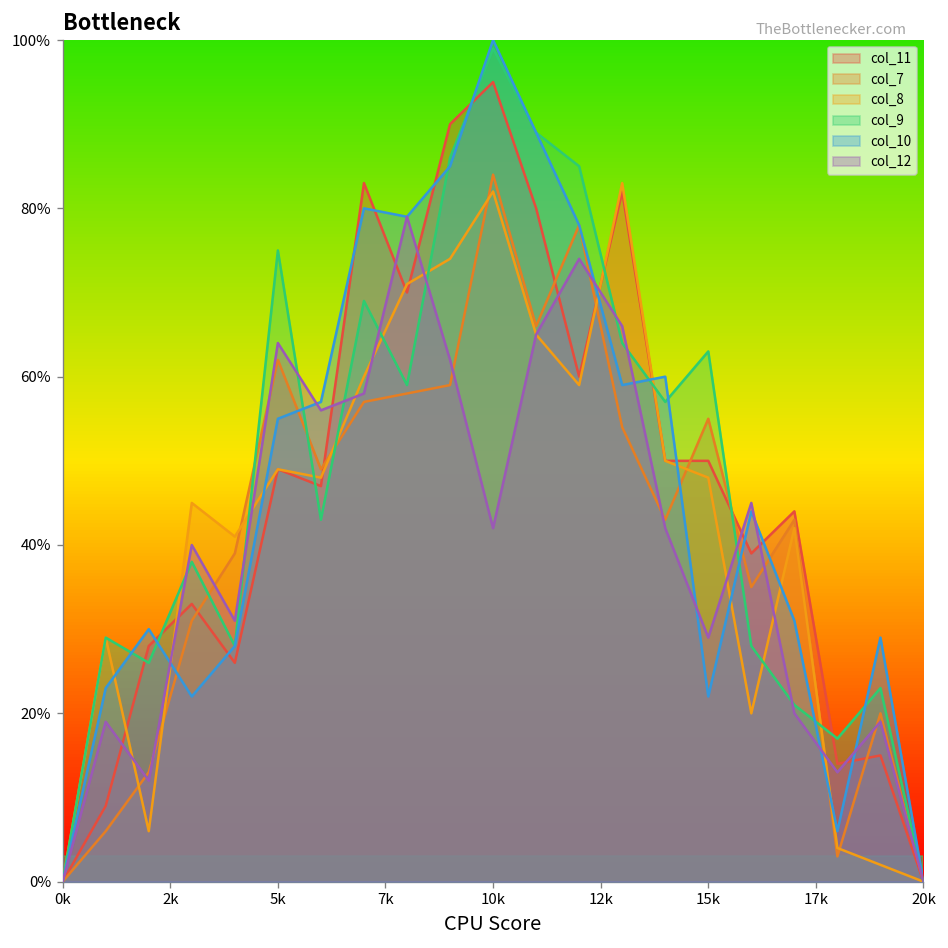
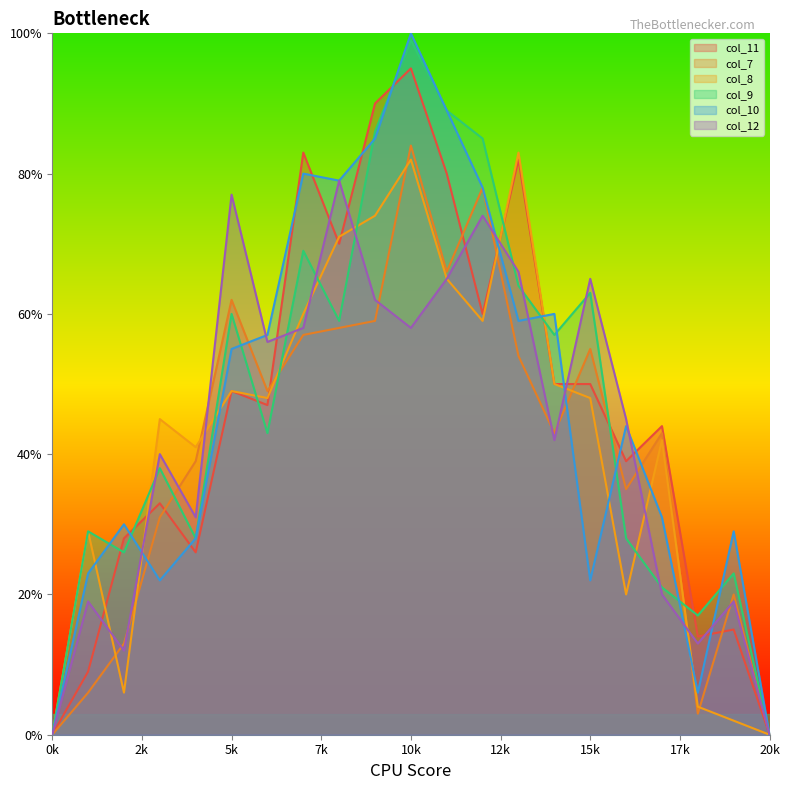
  {
    "col_9": {
-     "5k": "75%",
+     "5k": "60%",
      "10k": "99%",
      "15k": "63%"
    },
    "col_10": {
      "5k": "55%",
      "10k": "100%",
      "15k": "22%"
    },
    "col_12": {
-     "5k": "64%",
-     "10k": "42%",
-     "15k": "29%"
+     "5k": "77%",
+     "10k": "58%",
+     "15k": "65%"
    }
  }
